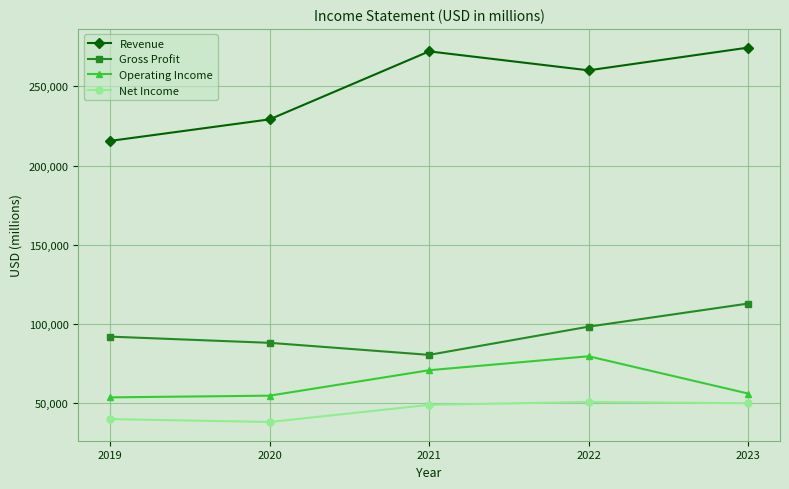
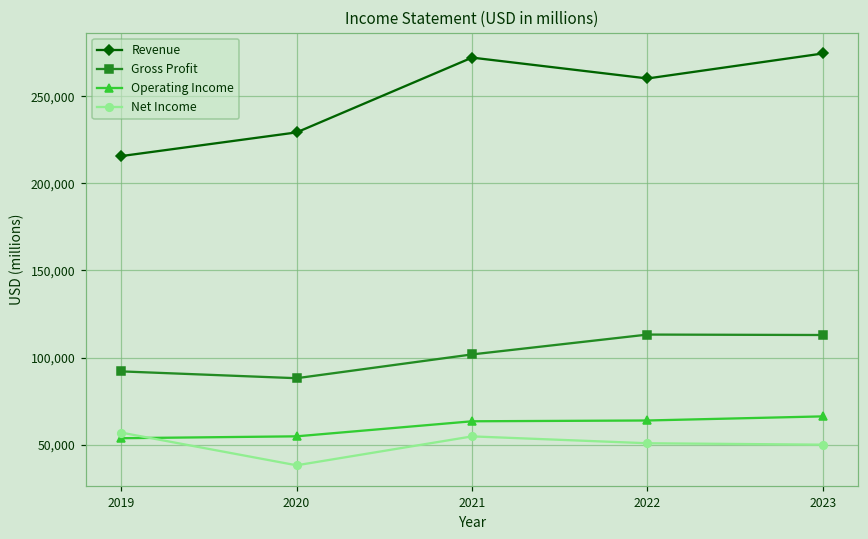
  {
    "Revenue": {
      "2019": "216,000",
      "2020": "229,000",
      "2021": "272,000",
      "2022": "260,000",
      "2023": "275,000"
    },
    "Gross Profit": {
      "2019": "92,000",
      "2020": "88,000",
-     "2021": "81,000",
-     "2022": "98,000",
+     "2021": "102,000",
+     "2022": "113,000",
      "2023": "113,000"
    },
    "Operating Income": {
      "2019": "54,000",
      "2020": "55,000",
-     "2021": "71,000",
-     "2022": "80,000",
-     "2023": "56,000"
+     "2021": "63,000",
+     "2022": "64,000",
+     "2023": "66,000"
    },
    "Net Income": {
-     "2019": "40,000",
+     "2019": "57,000",
      "2020": "38,000",
-     "2021": "49,000",
+     "2021": "55,000",
      "2022": "51,000",
      "2023": "50,000"
    }
  }
